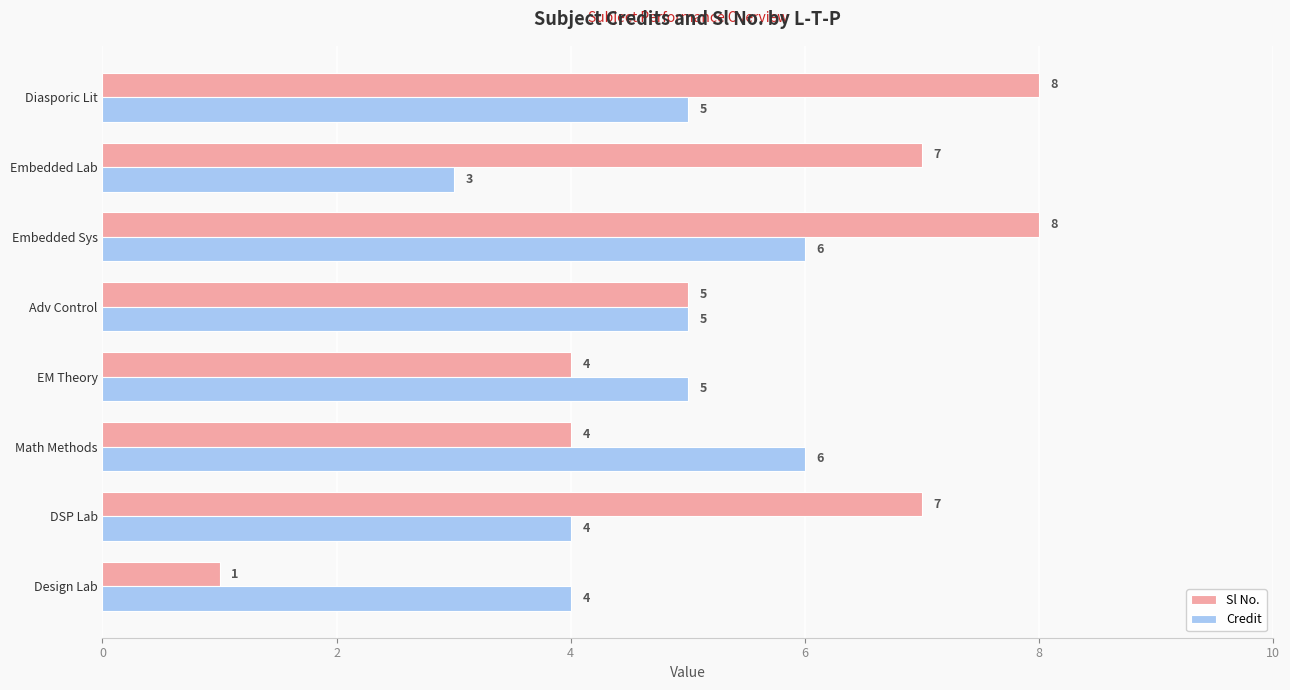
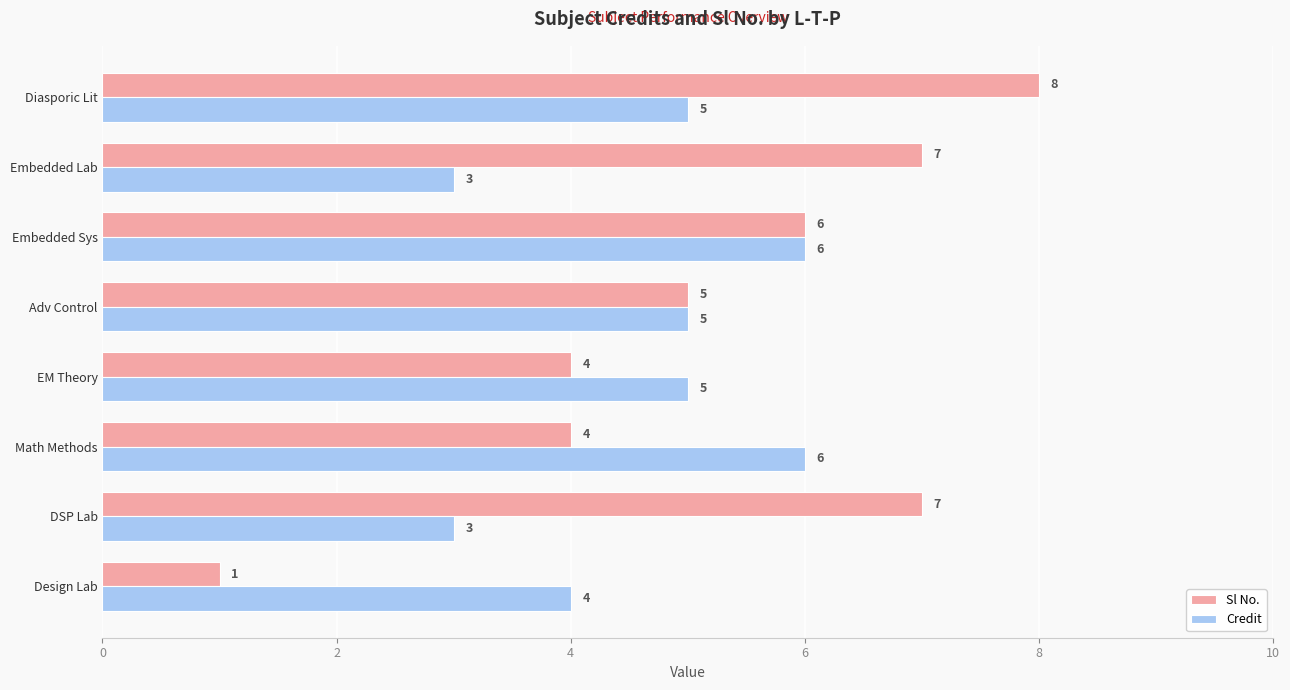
  {
    "Sl No.": {
      "Diasporic Lit": 8,
      "Embedded Lab": 7,
-     "Embedded Sys": 8,
+     "Embedded Sys": 6,
      "Adv Control": 5,
      "EM Theory": 4,
      "Math Methods": 4,
      "DSP Lab": 7,
      "Design Lab": 1
    },
    "Credit": {
      "Diasporic Lit": 5,
      "Embedded Lab": 3,
      "Embedded Sys": 6,
      "Adv Control": 5,
      "EM Theory": 5,
      "Math Methods": 6,
-     "DSP Lab": 4,
+     "DSP Lab": 3,
      "Design Lab": 4
    }
  }
